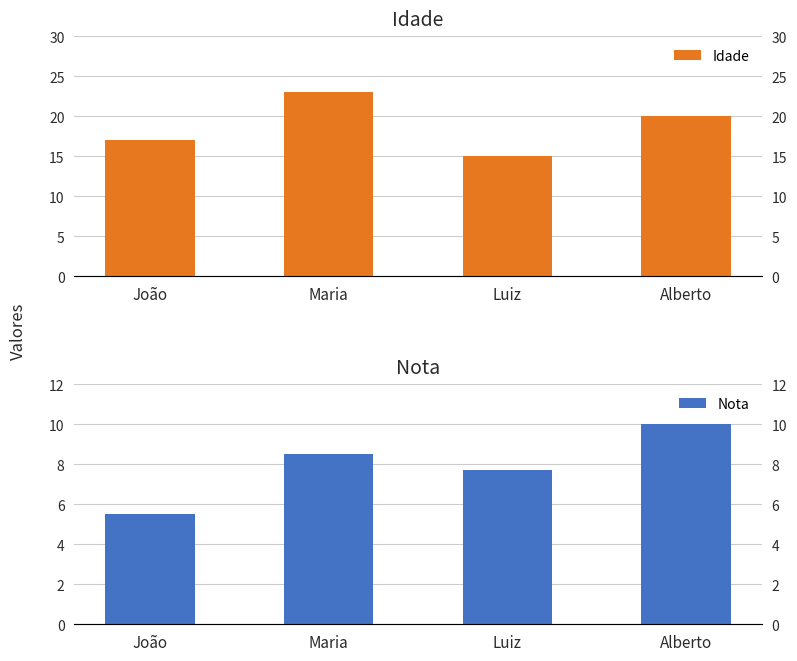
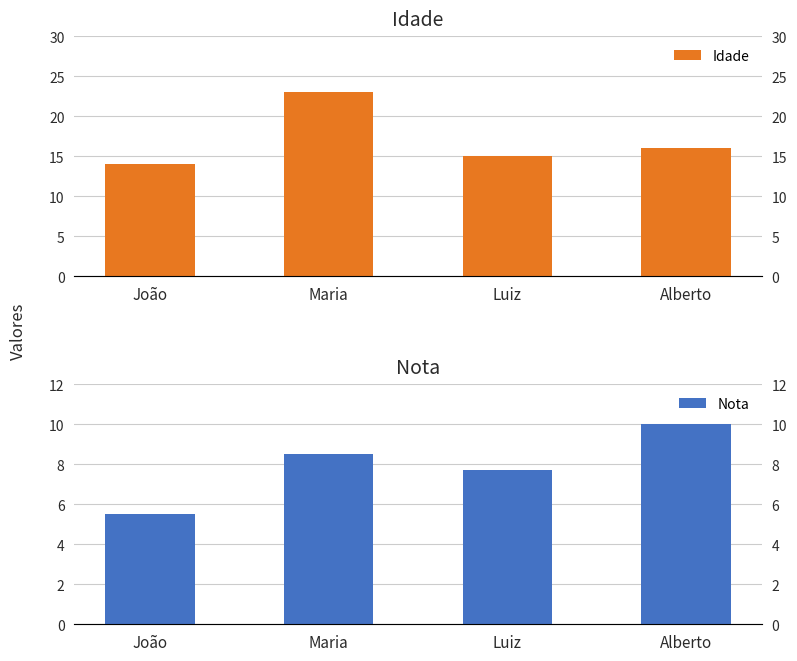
  {
    "Idade": {
-     "João": 17,
+     "João": 14,
      "Maria": 23,
      "Luiz": 15,
-     "Alberto": 20
+     "Alberto": 16
    },
    "Nota": {
      "João": 5.5,
      "Maria": 8.5,
      "Luiz": 7.7,
      "Alberto": 10.0
    }
  }
